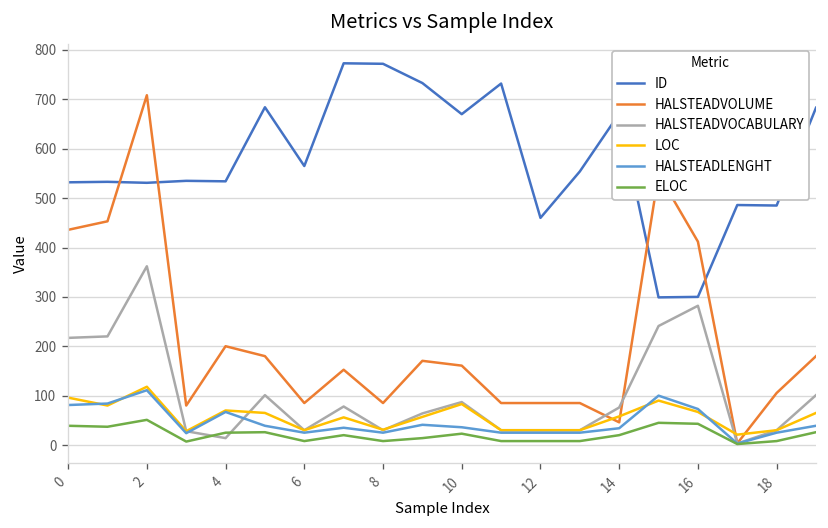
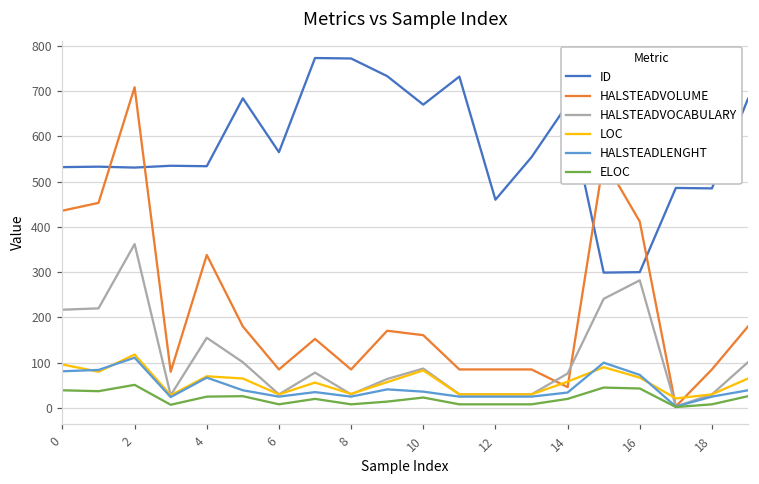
  {
    "HALSTEADVOLUME": {
      "0": 440,
      "2": 710,
-     "4": 200,
+     "4": 340,
      "6": 90,
      "8": 90,
      "10": 160,
      "12": 90,
      "14": 50,
      "16": 410,
-     "18": 110
+     "18": 90
    },
    "HALSTEADVOCABULARY": {
      "0": 220,
      "2": 360,
-     "4": 10,
+     "4": 160,
      "14": 80,
      "16": 280
    },
    "LOC": {
      "0": 100,
      "2": 120,
      "14": 60
    },
    "ELOC": {
      "0": 40,
      "2": 50,
      "4": 30,
      "6": 10,
      "8": 10,
      "10": 20,
      "12": 10,
      "14": 20,
      "16": 40,
      "18": 10
    }
  }
